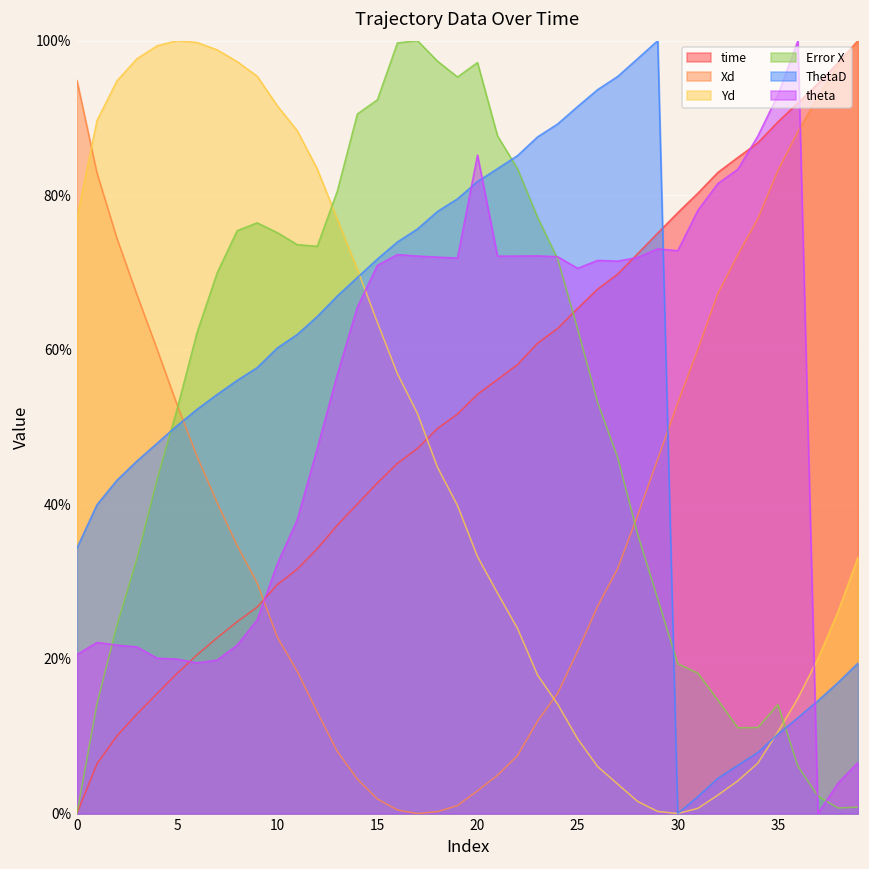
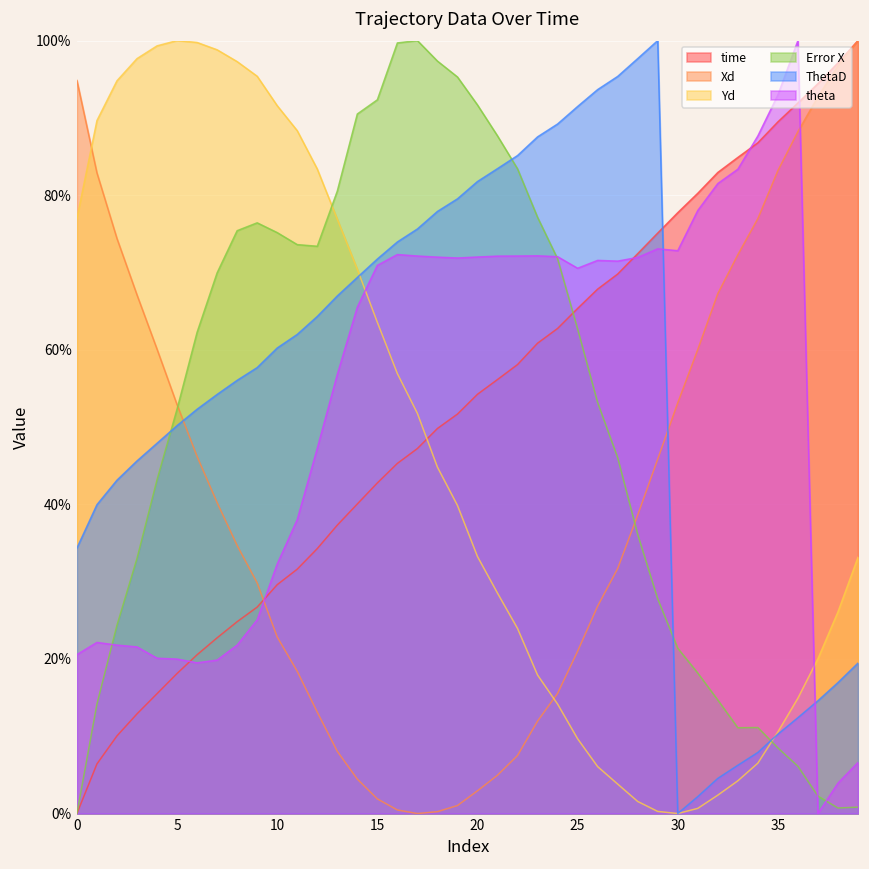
  {
    "Error X": {
      "5": "52%",
      "10": "75%",
      "15": "92%",
-     "20": "97%",
+     "20": "92%",
      "25": "63%",
-     "30": "19%",
-     "35": "14%"
+     "30": "21%",
+     "35": "8%"
    },
    "ThetaD": {
      "0": "34%",
      "5": "50%",
      "10": "60%",
      "15": "72%",
      "20": "82%",
      "25": "91%"
    },
    "theta": {
      "0": "21%",
      "5": "20%",
      "10": "32%",
      "15": "71%",
-     "20": "85%",
+     "20": "72%",
      "25": "71%",
      "30": "73%"
    }
  }
